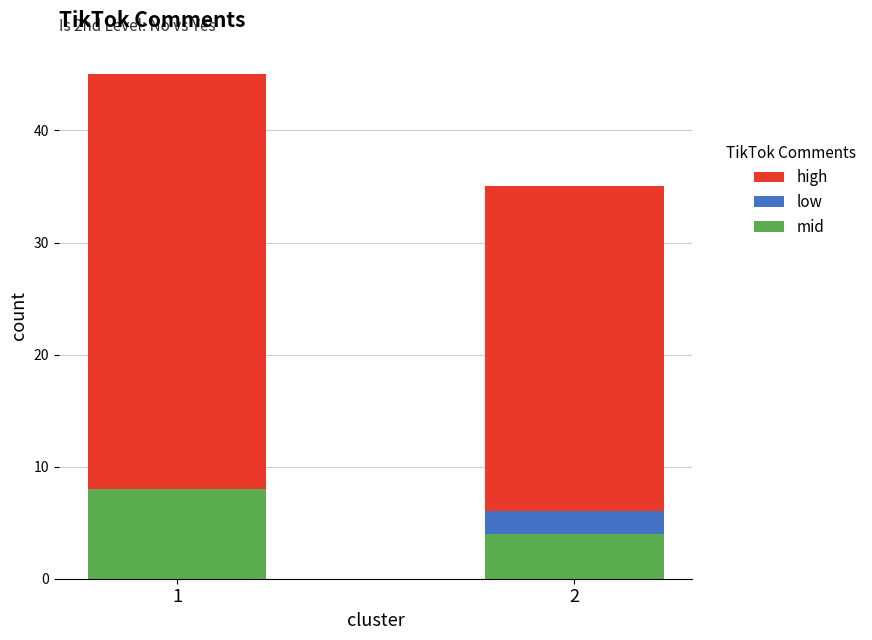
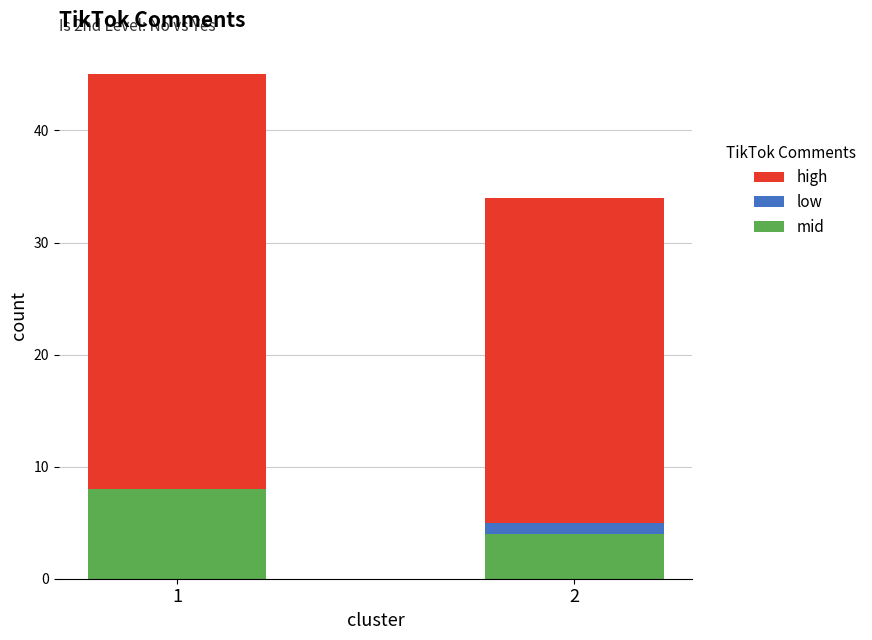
  {
    "mid": {
      "1": 8,
      "2": 4
    },
    "low": {
      "1": 0,
-     "2": 2
+     "2": 1
    },
    "high": {
      "1": 37,
      "2": 29
    }
  }
